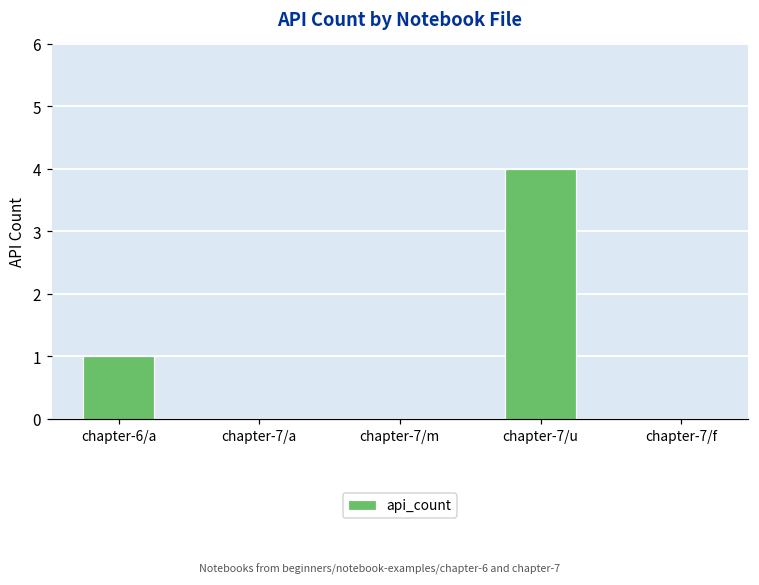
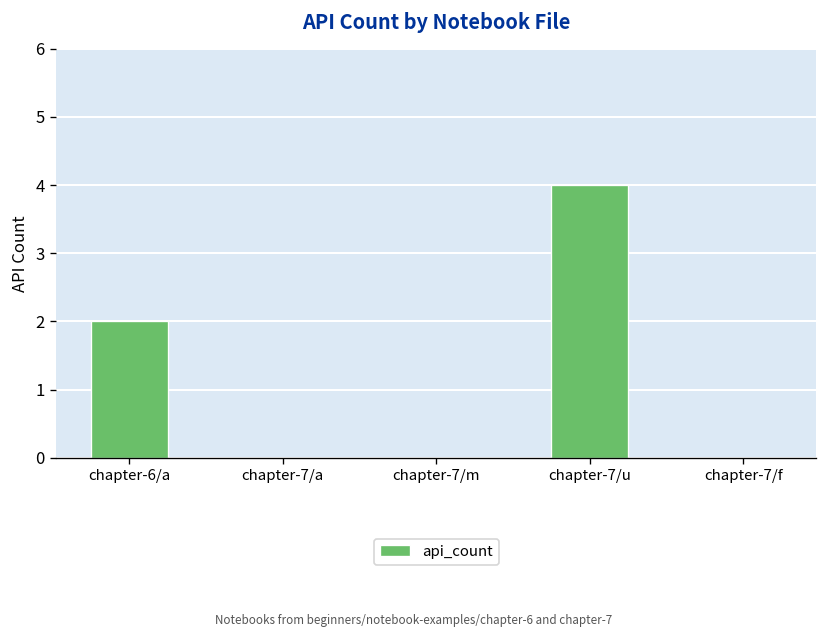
  {
-   "chapter-6/a": 1,
+   "chapter-6/a": 2,
    "chapter-7/a": 0,
    "chapter-7/m": 0,
    "chapter-7/u": 4,
    "chapter-7/f": 0
  }
